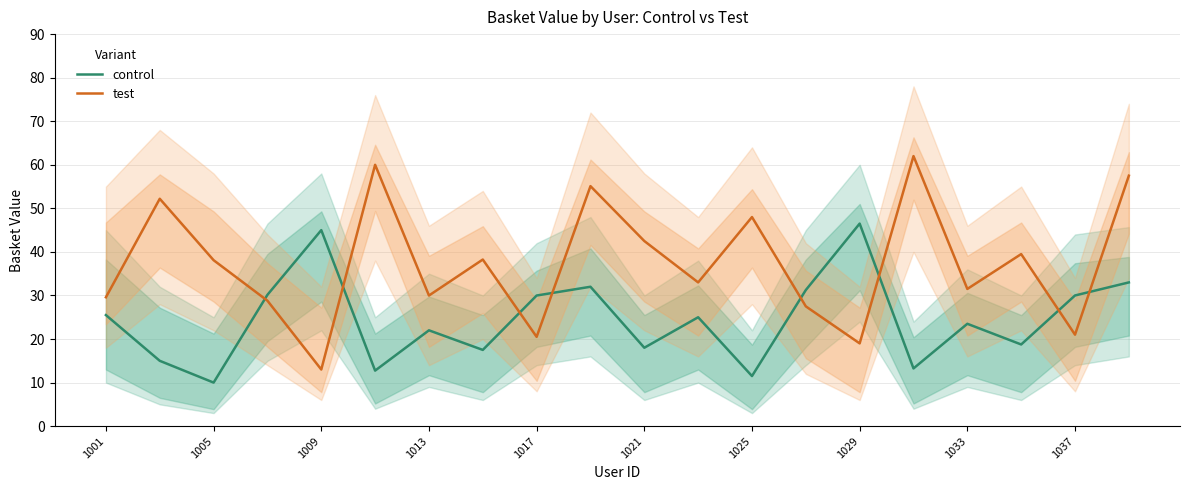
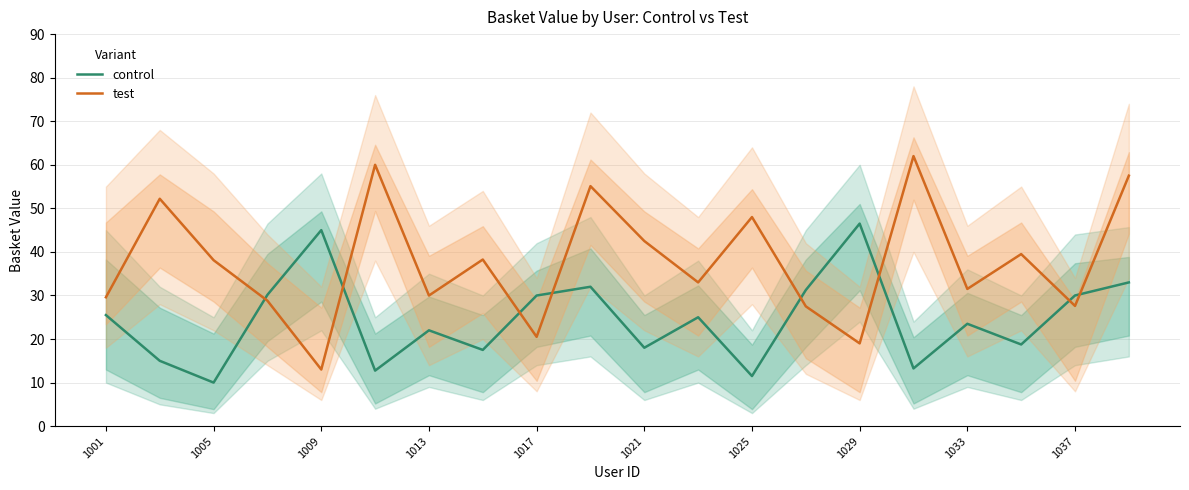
  {
    "test": {
      "1001": 30,
      "1005": 38,
      "1009": 13,
      "1017": 21,
      "1021": 43,
      "1025": 48,
      "1029": 19,
      "1033": 32,
-     "1037": 21
+     "1037": 28
    }
  }
